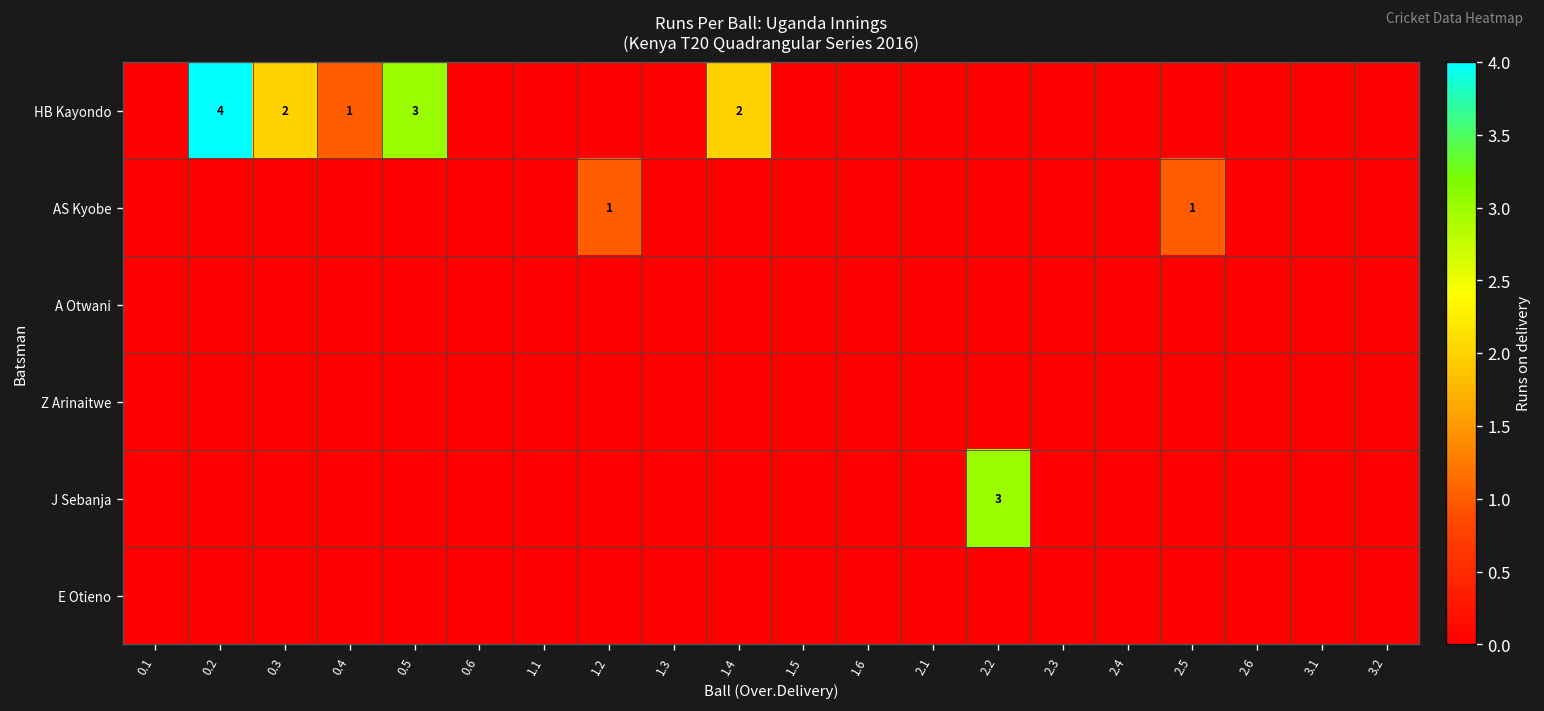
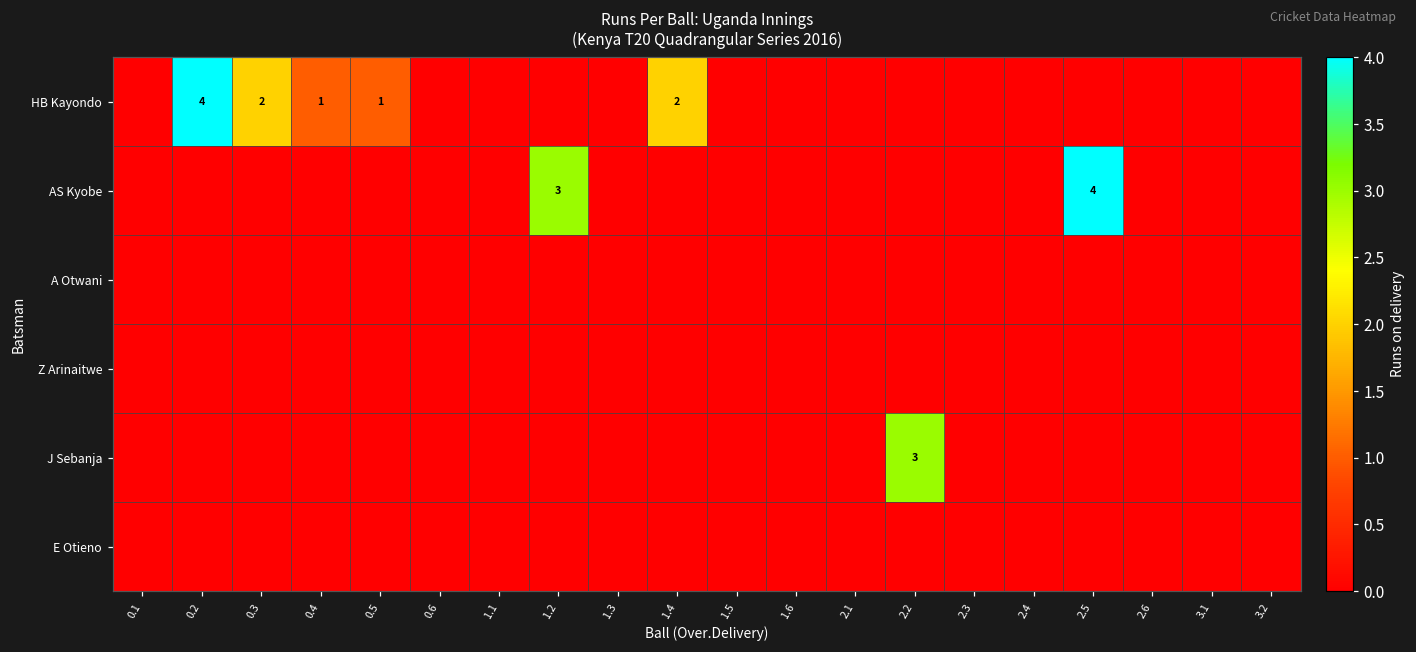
  {
    "HB Kayondo": {
      "0.2": 4,
      "0.3": 2,
      "0.4": 1,
-     "0.5": 3,
+     "0.5": 1,
      "1.4": 2
    },
    "AS Kyobe": {
-     "1.2": 1,
-     "2.5": 1
+     "1.2": 3,
+     "2.5": 4
    },
    "J Sebanja": {
      "2.2": 3
    }
  }
